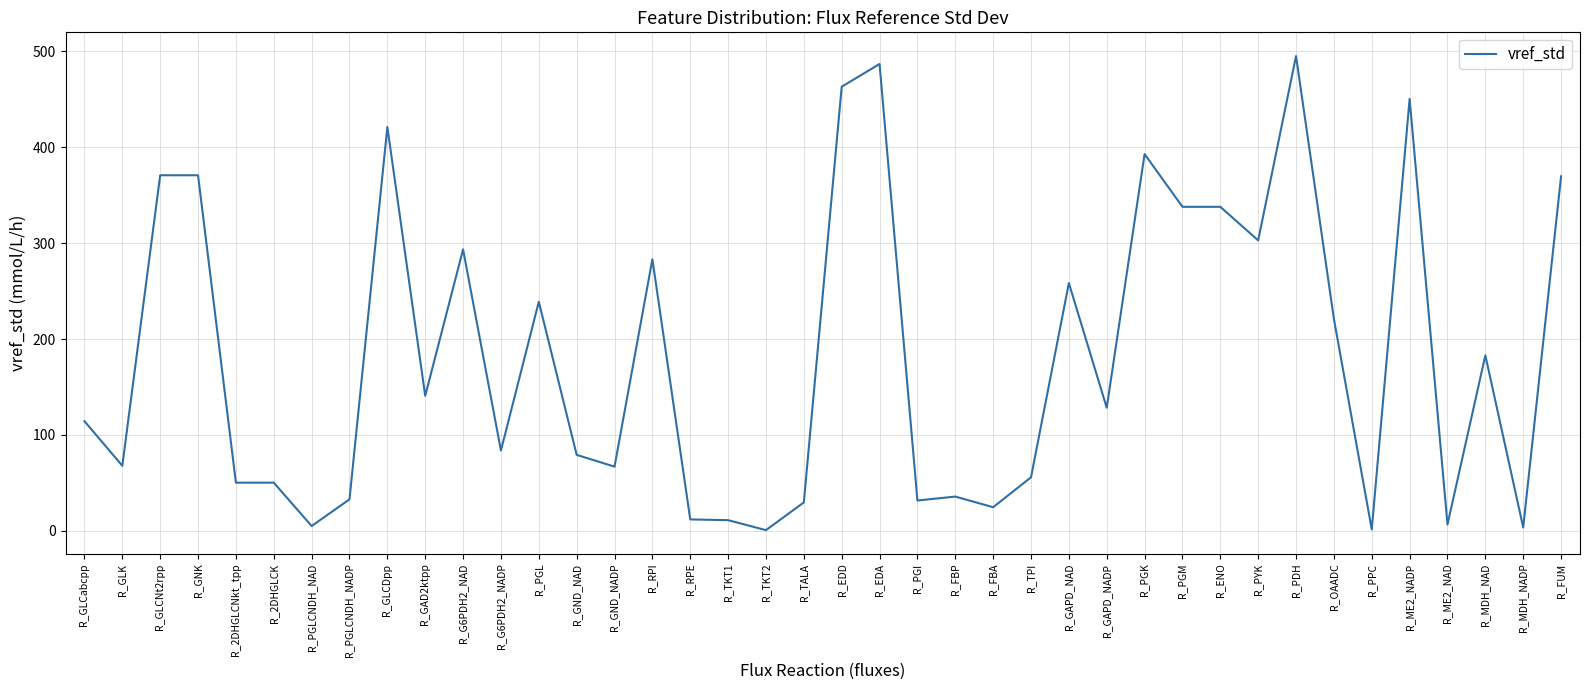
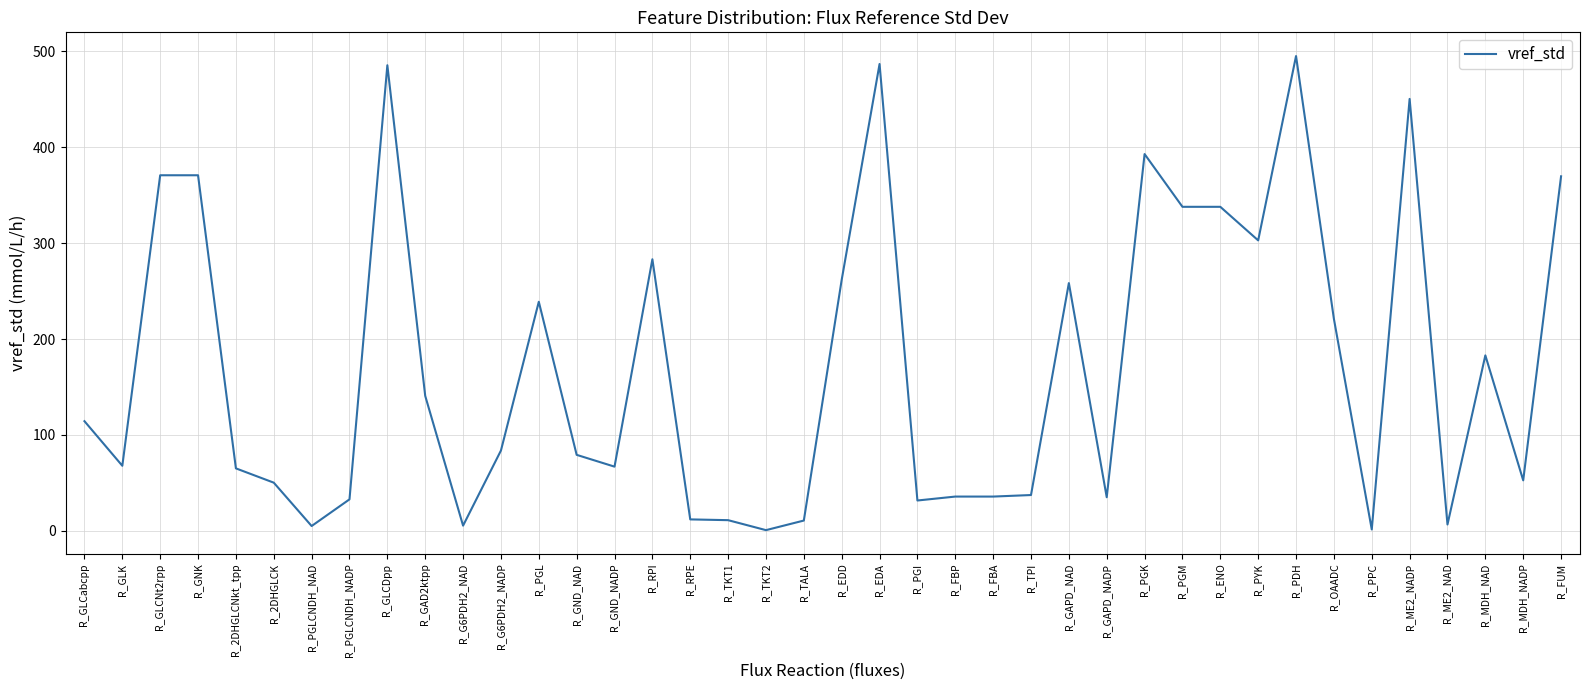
  {
    "R_GLCabcpp": 110,
    "R_GLK": 70,
    "R_GLCNt2rpp": 370,
    "R_GNK": 370,
-   "R_2DHGLCNkt_tpp": 50,
+   "R_2DHGLCNkt_tpp": 70,
    "R_2DHGLCK": 50,
    "R_PGLCNDH_NAD": 10,
    "R_PGLCNDH_NADP": 30,
-   "R_GLCDpp": 420,
+   "R_GLCDpp": 490,
    "R_GAD2ktpp": 140,
-   "R_G6PDH2_NAD": 290,
+   "R_G6PDH2_NAD": 10,
    "R_G6PDH2_NADP": 80,
    "R_PGL": 240,
    "R_GND_NAD": 80,
    "R_GND_NADP": 70,
    "R_RPI": 280,
    "R_RPE": 10,
    "R_TKT1": 10,
    "R_TKT2": 0,
-   "R_TALA": 30,
-   "R_EDD": 460,
+   "R_TALA": 10,
+   "R_EDD": 260,
    "R_EDA": 490,
    "R_PGI": 30,
    "R_FBP": 40,
-   "R_FBA": 20,
-   "R_TPI": 60,
+   "R_FBA": 40,
+   "R_TPI": 40,
    "R_GAPD_NAD": 260,
-   "R_GAPD_NADP": 130,
+   "R_GAPD_NADP": 40,
    "R_PGK": 390,
    "R_PGM": 340,
    "R_ENO": 340,
    "R_PYK": 300,
    "R_PDH": 500,
    "R_OAADC": 220,
    "R_PPC": 0,
    "R_ME2_NADP": 450,
    "R_ME2_NAD": 10,
    "R_MDH_NAD": 180,
-   "R_MDH_NADP": 0,
+   "R_MDH_NADP": 50,
    "R_FUM": 370
  }
